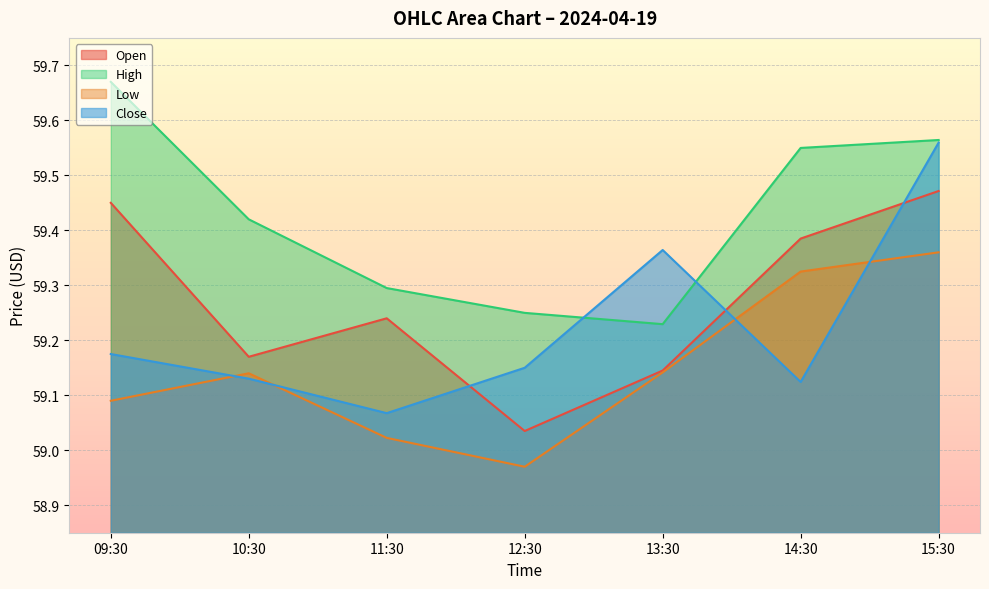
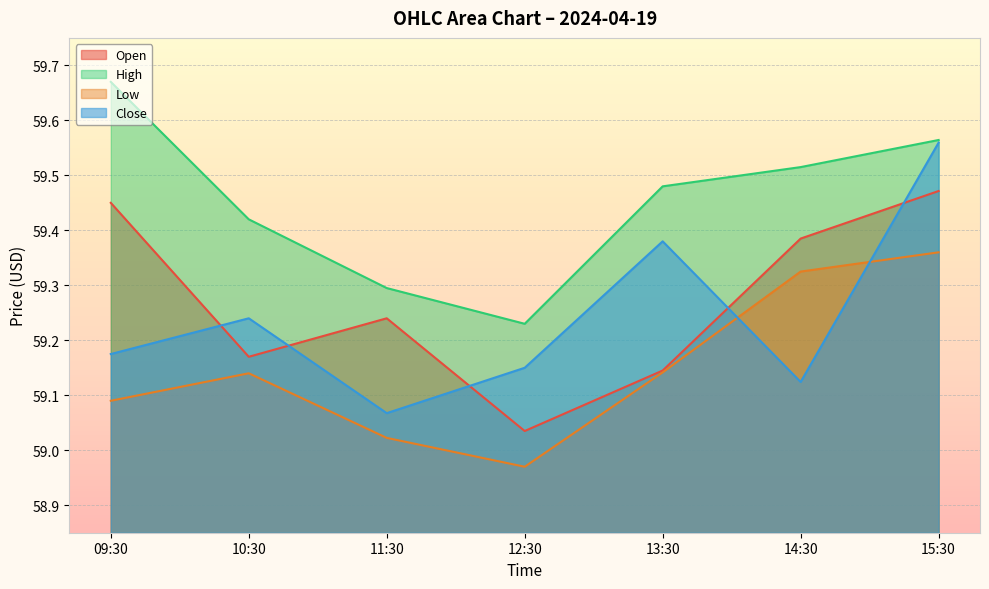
  {
    "High": {
      "10:30": 59.42,
      "11:30": 59.29,
-     "12:30": 59.25,
-     "13:30": 59.23,
-     "14:30": 59.55,
+     "12:30": 59.23,
+     "13:30": 59.48,
+     "14:30": 59.51,
      "15:30": 59.56
    },
    "Close": {
      "09:30": 59.17,
-     "10:30": 59.13,
+     "10:30": 59.24,
      "11:30": 59.07,
      "12:30": 59.15,
-     "13:30": 59.36,
+     "13:30": 59.38,
      "14:30": 59.12,
      "15:30": 59.56
    }
  }
